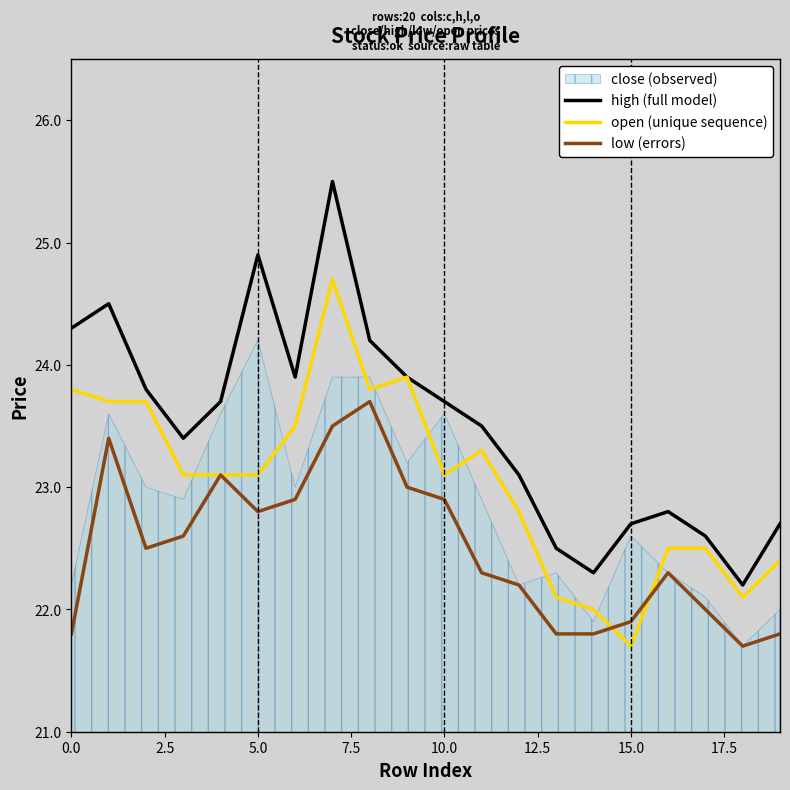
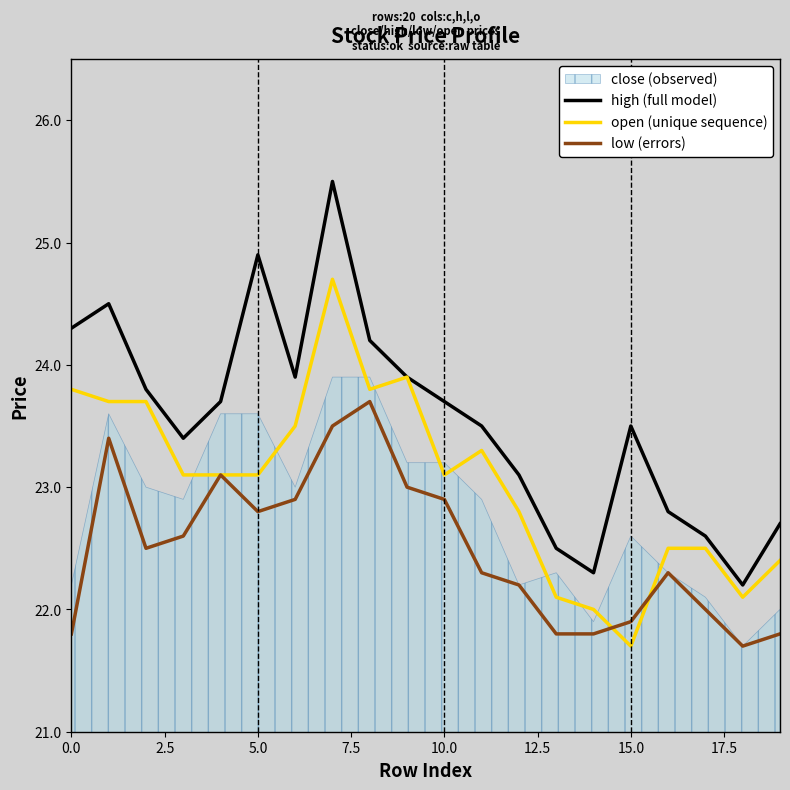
  {
    "high (full model)": {
      "0.0": 24.3,
      "5.0": 24.9,
      "10.0": 23.7,
-     "15.0": 22.7
+     "15.0": 23.5
    },
    "close (observed)": {
      "0.0": 22.2,
-     "5.0": 24.2,
-     "10.0": 23.6,
+     "5.0": 23.6,
+     "10.0": 23.2,
      "15.0": 22.6
    },
    "open (unique sequence)": {
      "0.0": 23.8,
      "5.0": 23.1,
      "10.0": 23.1,
      "15.0": 21.7
    },
    "low (errors)": {
      "0.0": 21.8,
      "5.0": 22.8,
      "10.0": 22.9,
      "15.0": 21.9
    }
  }
